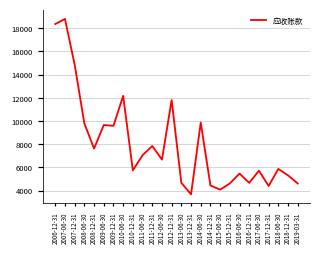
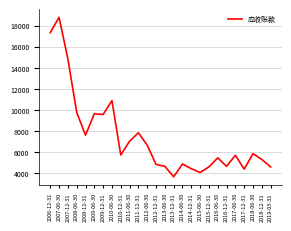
  {
-   "2006-12-31": 18400,
+   "2006-12-31": 17300,
    "2007-06-30": 18800,
    "2007-12-31": 14900,
    "2008-06-30": 9800,
    "2008-12-31": 7600,
    "2009-06-30": 9700,
    "2009-12-31": 9600,
-   "2010-06-30": 12200,
+   "2010-06-30": 10900,
    "2010-12-31": 5700,
    "2011-06-30": 7100,
    "2011-12-31": 7900,
    "2012-06-30": 6700,
-   "2012-12-31": 11800,
+   "2012-12-31": 4900,
    "2013-06-30": 4700,
    "2013-12-31": 3700,
-   "2014-06-30": 9900,
+   "2014-06-30": 4900,
    "2014-12-31": 4400,
    "2015-06-30": 4100,
    "2015-12-31": 4600,
    "2016-06-30": 5500,
    "2016-12-31": 4700,
    "2017-06-30": 5700,
    "2017-12-31": 4400,
    "2018-06-30": 5900,
    "2018-12-31": 5300,
    "2019-03-31": 4600
  }
